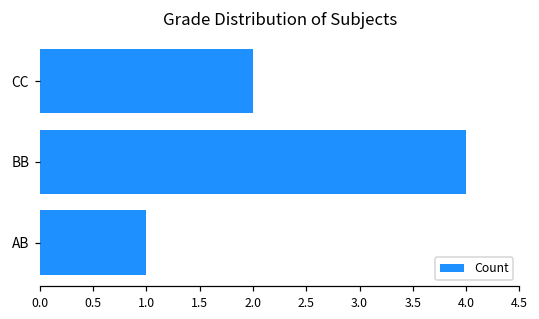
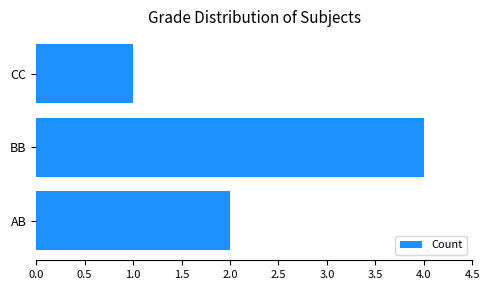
  {
-   "CC": 2,
+   "CC": 1,
    "BB": 4,
-   "AB": 1
+   "AB": 2
  }
